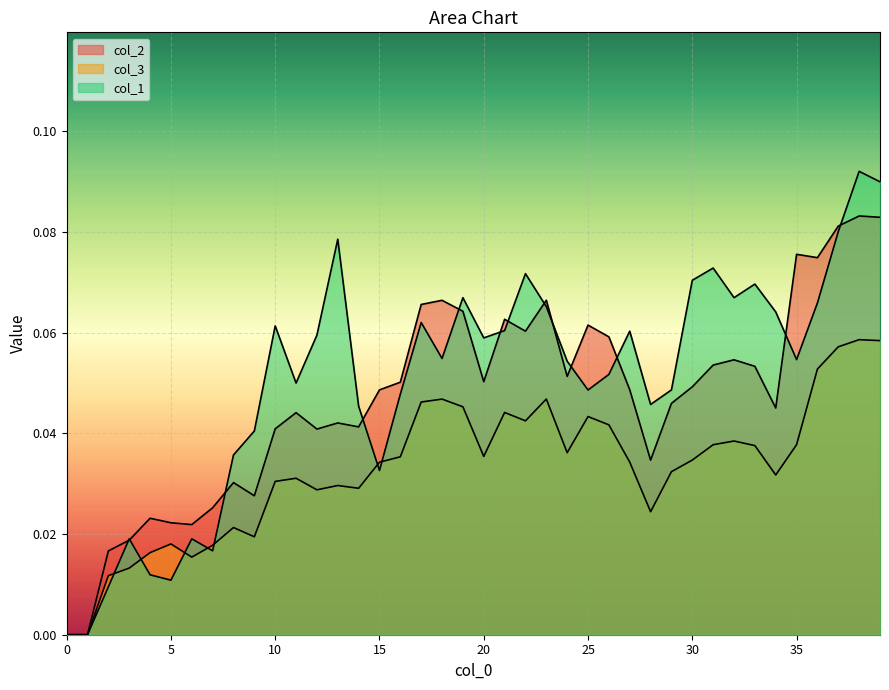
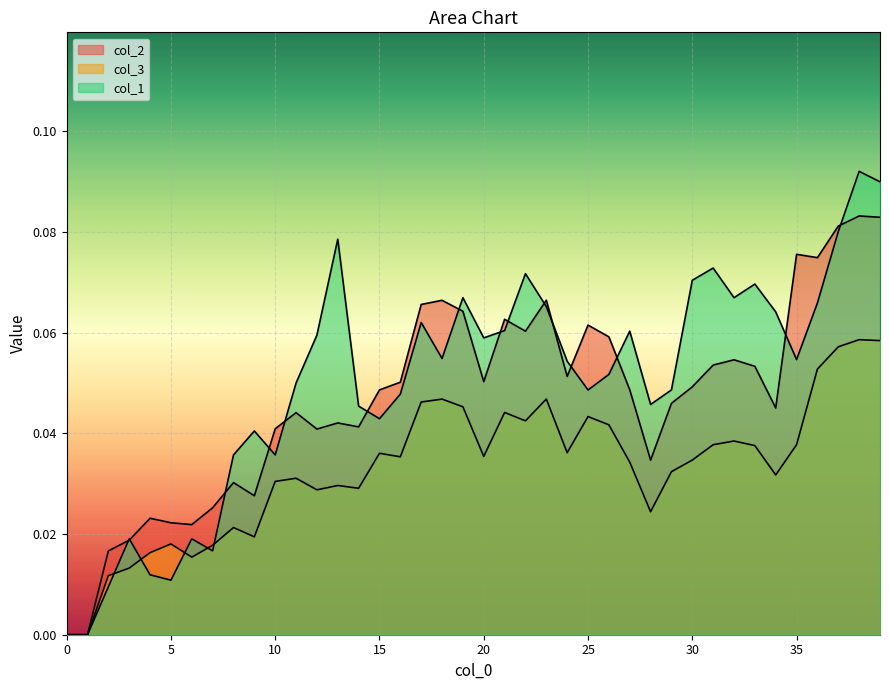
  {
    "col_2": {
      "5": 0.022,
      "10": 0.041,
      "15": 0.049,
      "20": 0.050,
      "25": 0.062,
      "30": 0.049,
      "35": 0.076
    },
    "col_3": {
      "5": 0.018,
      "10": 0.030,
-     "15": 0.034,
+     "15": 0.036,
      "20": 0.035,
      "25": 0.043,
      "30": 0.035,
      "35": 0.038
    },
    "col_1": {
      "5": 0.011,
-     "10": 0.061,
-     "15": 0.033,
+     "10": 0.036,
+     "15": 0.043,
      "20": 0.059,
      "25": 0.049,
      "30": 0.070,
      "35": 0.055
    }
  }
